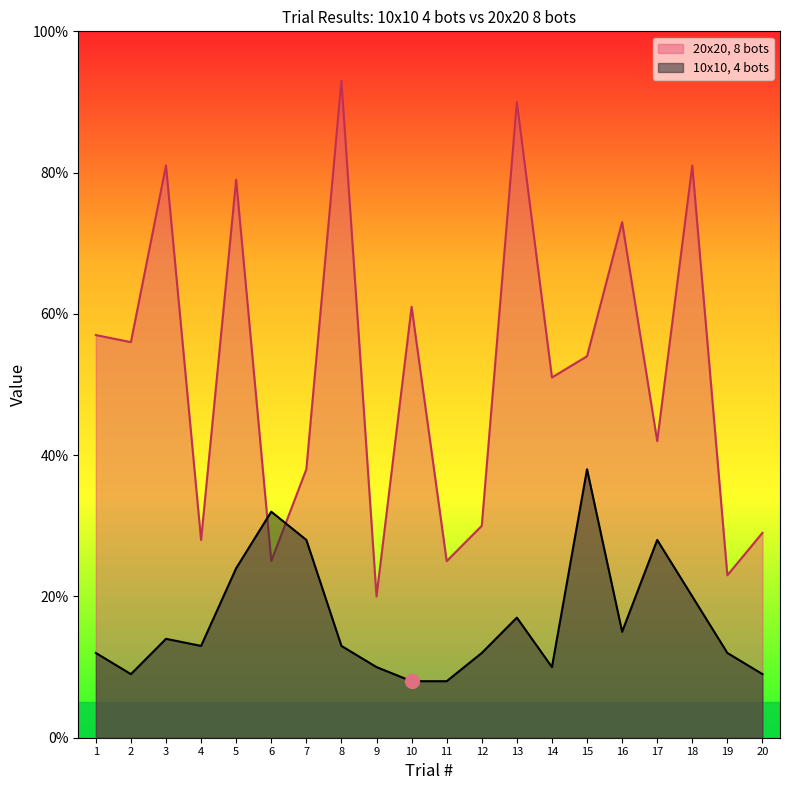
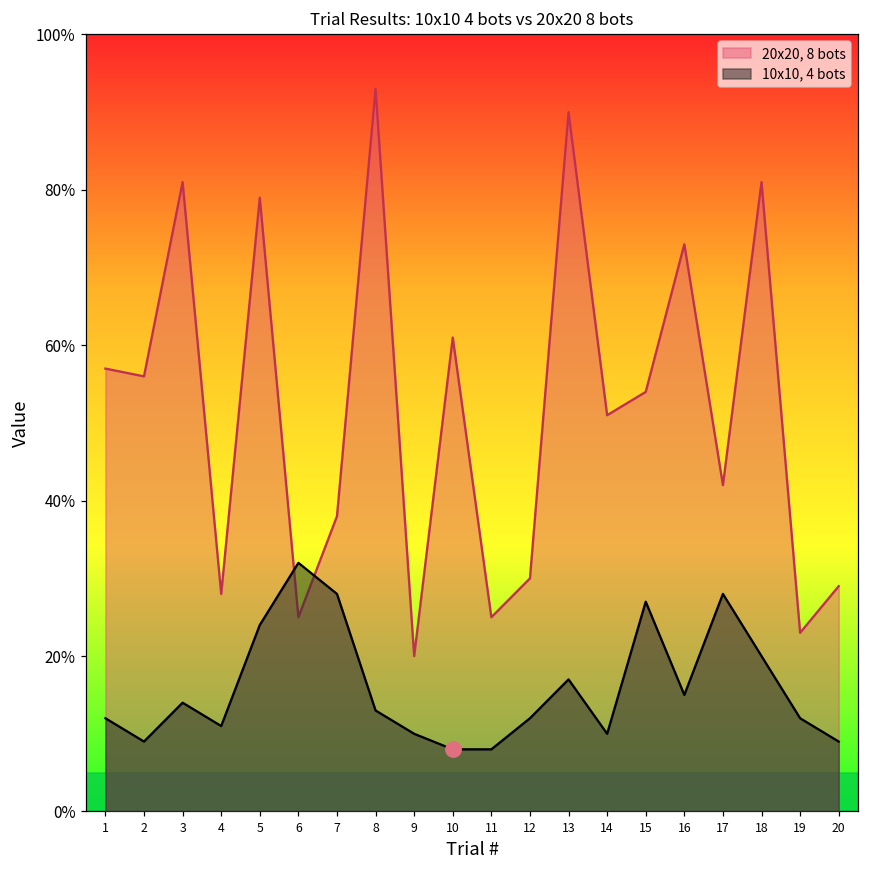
  {
    "10x10, 4 bots": {
      "1": "12%",
      "2": "9%",
      "3": "14%",
-     "4": "13%",
+     "4": "11%",
      "5": "24%",
      "6": "32%",
      "7": "28%",
      "8": "13%",
      "9": "10%",
      "11": "8%",
      "12": "12%",
      "13": "17%",
      "14": "10%",
-     "15": "38%",
+     "15": "27%",
      "16": "15%",
      "17": "28%",
      "18": "20%",
      "19": "12%",
      "20": "9%"
    }
  }
